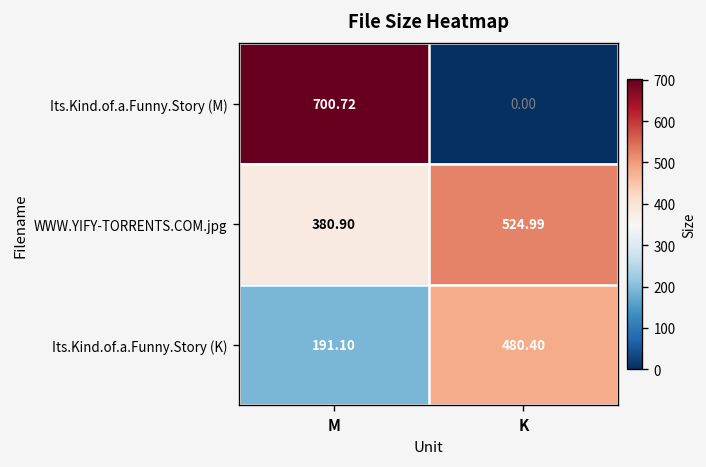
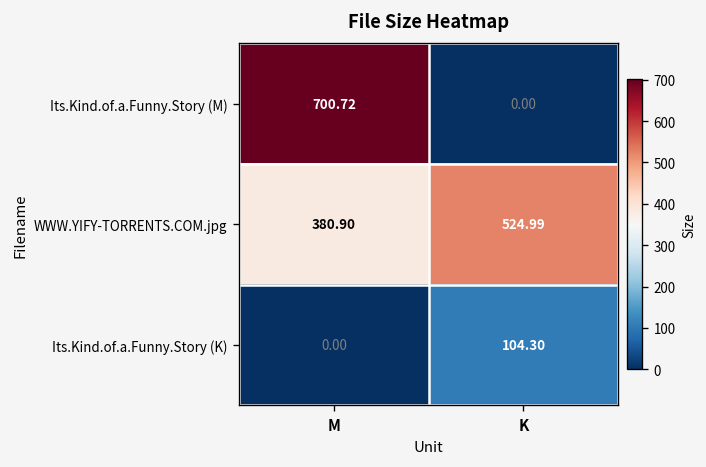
  {
    "Its.Kind.of.a.Funny.Story (M)": {
      "M": 700.72,
      "K": 0.00
    },
    "WWW.YIFY-TORRENTS.COM.jpg": {
      "M": 380.90,
      "K": 524.99
    },
    "Its.Kind.of.a.Funny.Story (K)": {
-     "M": 191.10,
-     "K": 480.40
+     "M": 0.00,
+     "K": 104.30
    }
  }
